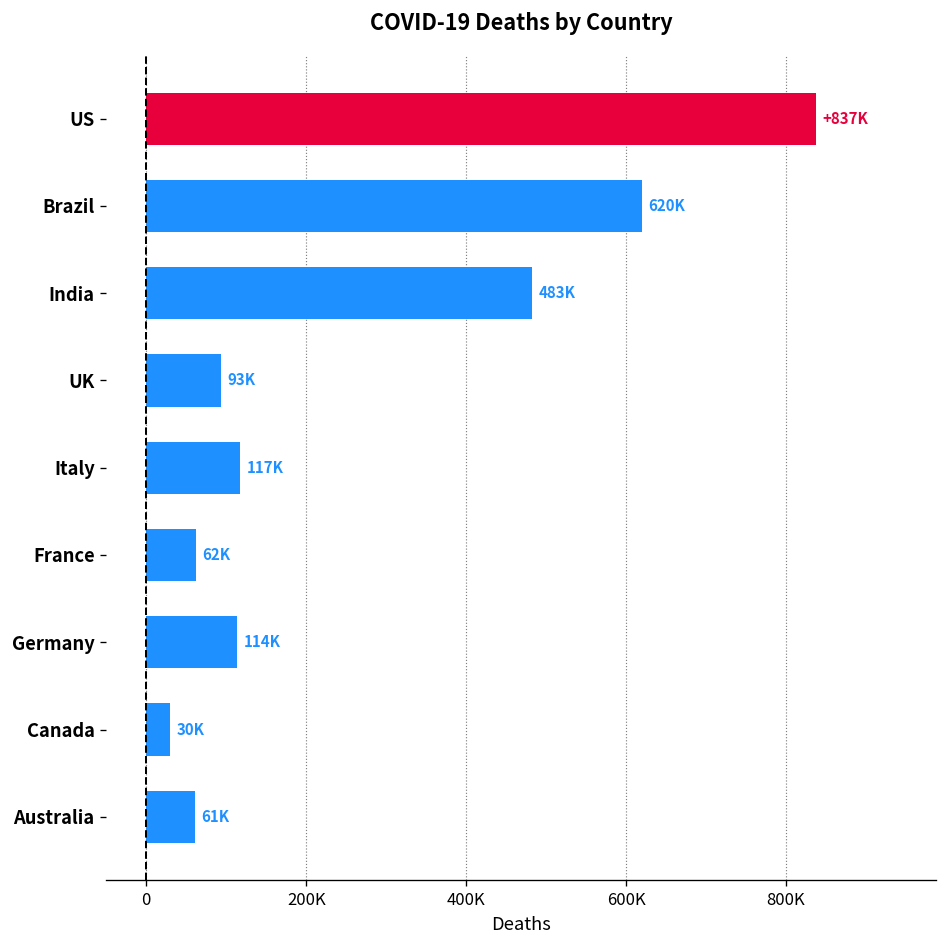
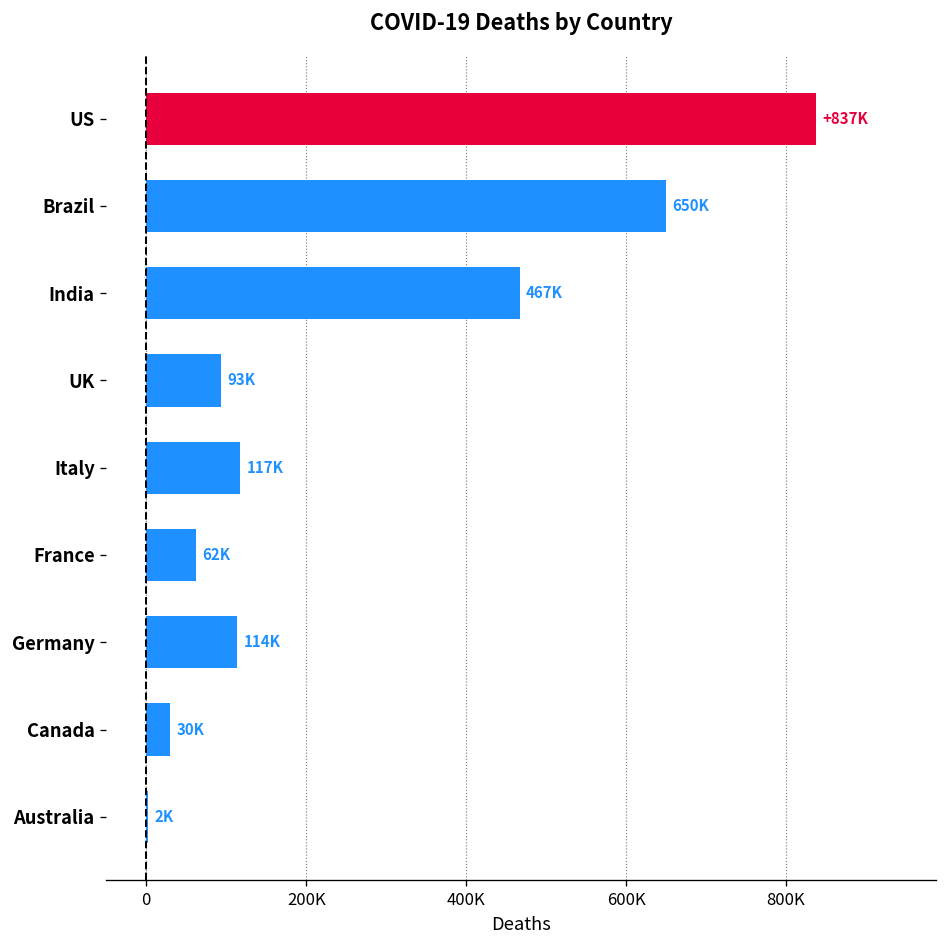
  {
    "US": "+837K",
-   "Brazil": "620K",
-   "India": "483K",
+   "Brazil": "650K",
+   "India": "467K",
    "UK": "93K",
    "Italy": "117K",
    "France": "62K",
    "Germany": "114K",
    "Canada": "30K",
-   "Australia": "61K"
+   "Australia": "2K"
  }
